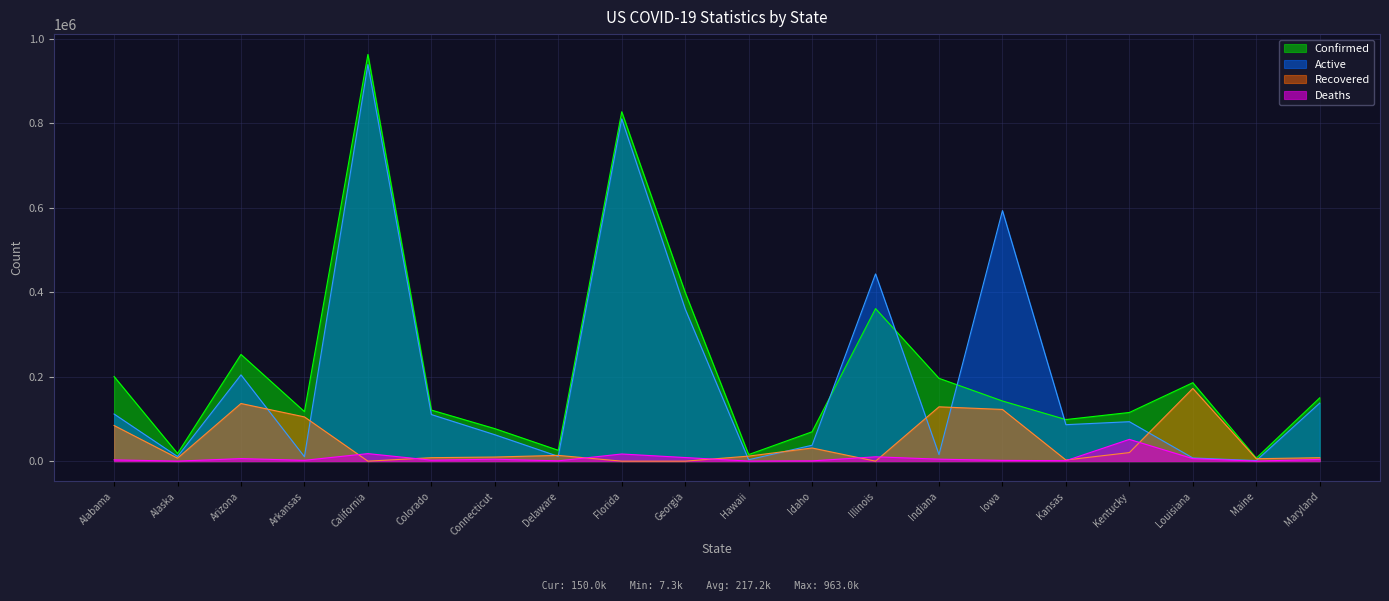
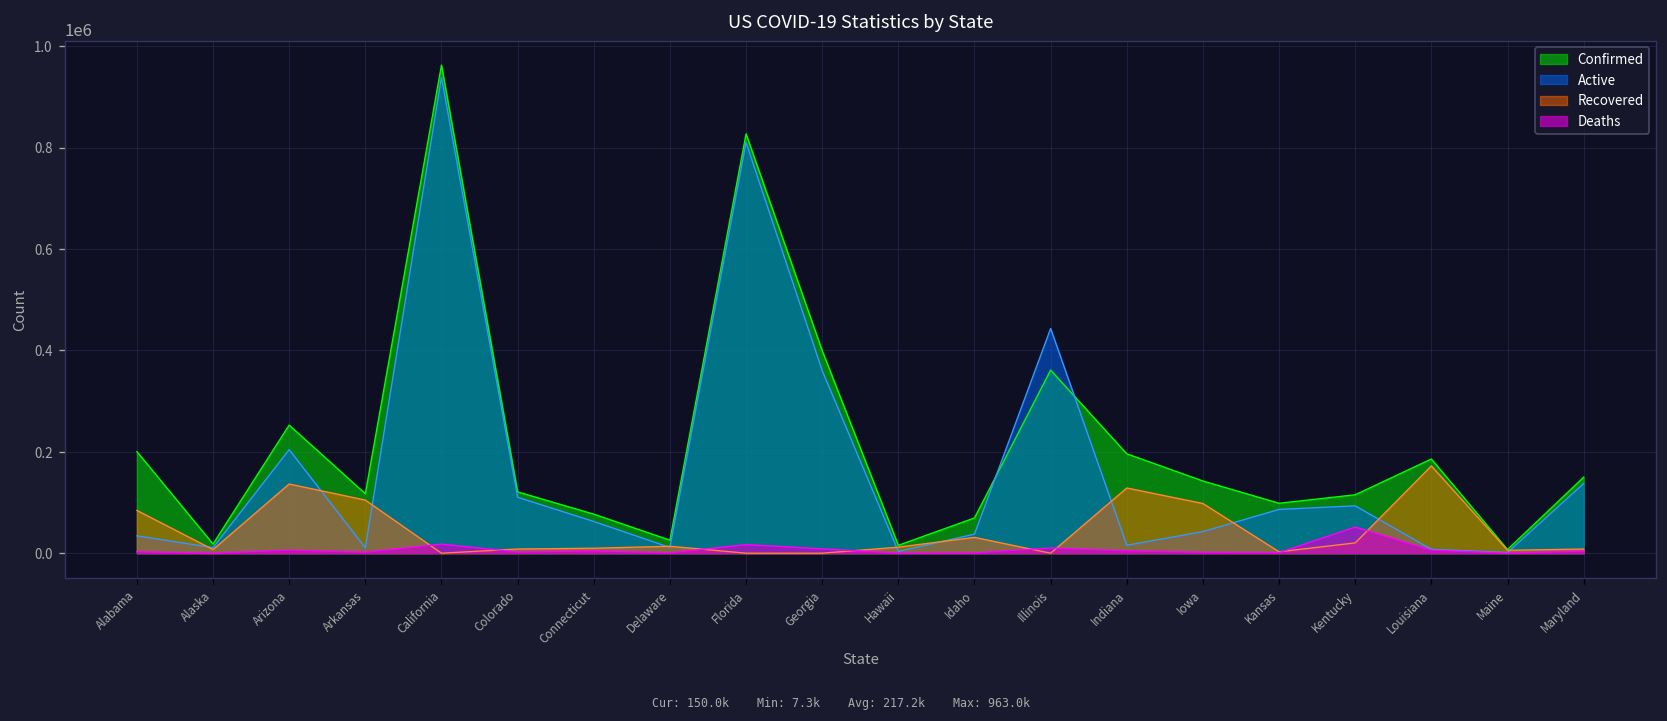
  {
    "Confirmed": {
      "Alabama": 200000,
      "Alaska": 20000,
      "Arizona": 250000,
      "Arkansas": 120000,
      "California": 960000,
      "Colorado": 120000,
      "Connecticut": 80000,
      "Delaware": 30000,
      "Florida": 830000,
      "Georgia": 400000,
      "Idaho": 70000,
      "Illinois": 360000,
      "Indiana": 200000,
      "Iowa": 140000,
      "Kansas": 100000,
      "Kentucky": 120000,
      "Louisiana": 190000,
      "Maryland": 150000
    },
    "Active": {
-     "Alabama": 110000,
+     "Alabama": 30000,
      "Arizona": 200000,
      "Arkansas": 10000,
      "California": 940000,
      "Colorado": 110000,
      "Connecticut": 60000,
      "Florida": 810000,
      "Georgia": 360000,
      "Idaho": 40000,
      "Illinois": 440000,
      "Indiana": 20000,
-     "Iowa": 590000,
+     "Iowa": 40000,
      "Kansas": 90000,
      "Kentucky": 90000,
      "Maryland": 140000
    },
    "Recovered": {
      "Alabama": 80000,
      "Arizona": 140000,
      "Arkansas": 100000,
      "California": 0,
      "Florida": 0,
      "Georgia": 0,
      "Idaho": 30000,
      "Illinois": 0,
      "Indiana": 130000,
-     "Iowa": 120000,
+     "Iowa": 100000,
      "Kentucky": 20000,
      "Louisiana": 170000
    },
    "Deaths": {
      "Alabama": 0,
      "Alaska": 0,
      "Arizona": 10000,
      "Arkansas": 0,
      "California": 20000,
      "Delaware": 0,
      "Florida": 20000,
      "Georgia": 10000,
      "Idaho": 0,
      "Illinois": 10000,
      "Indiana": 0,
      "Iowa": 0,
      "Kentucky": 50000
    }
  }
